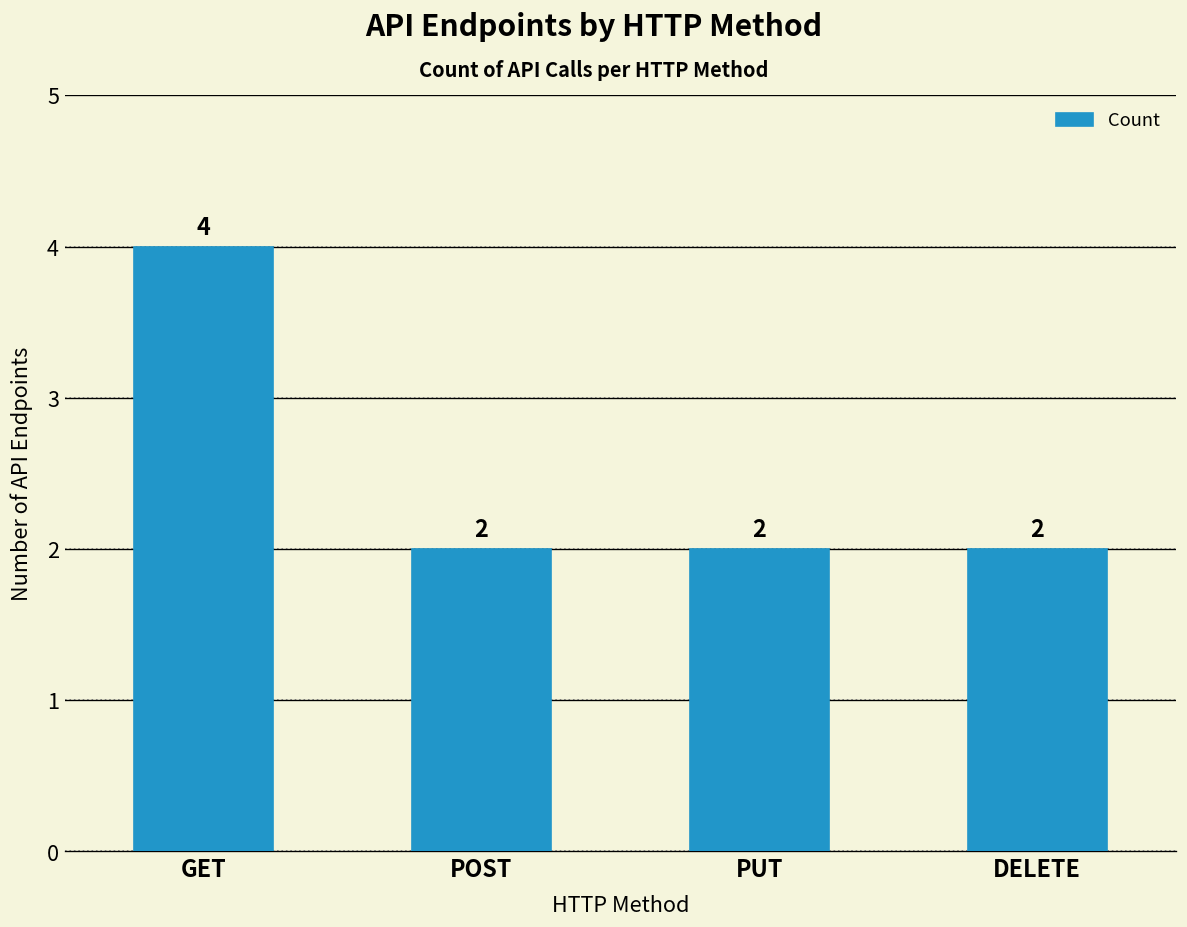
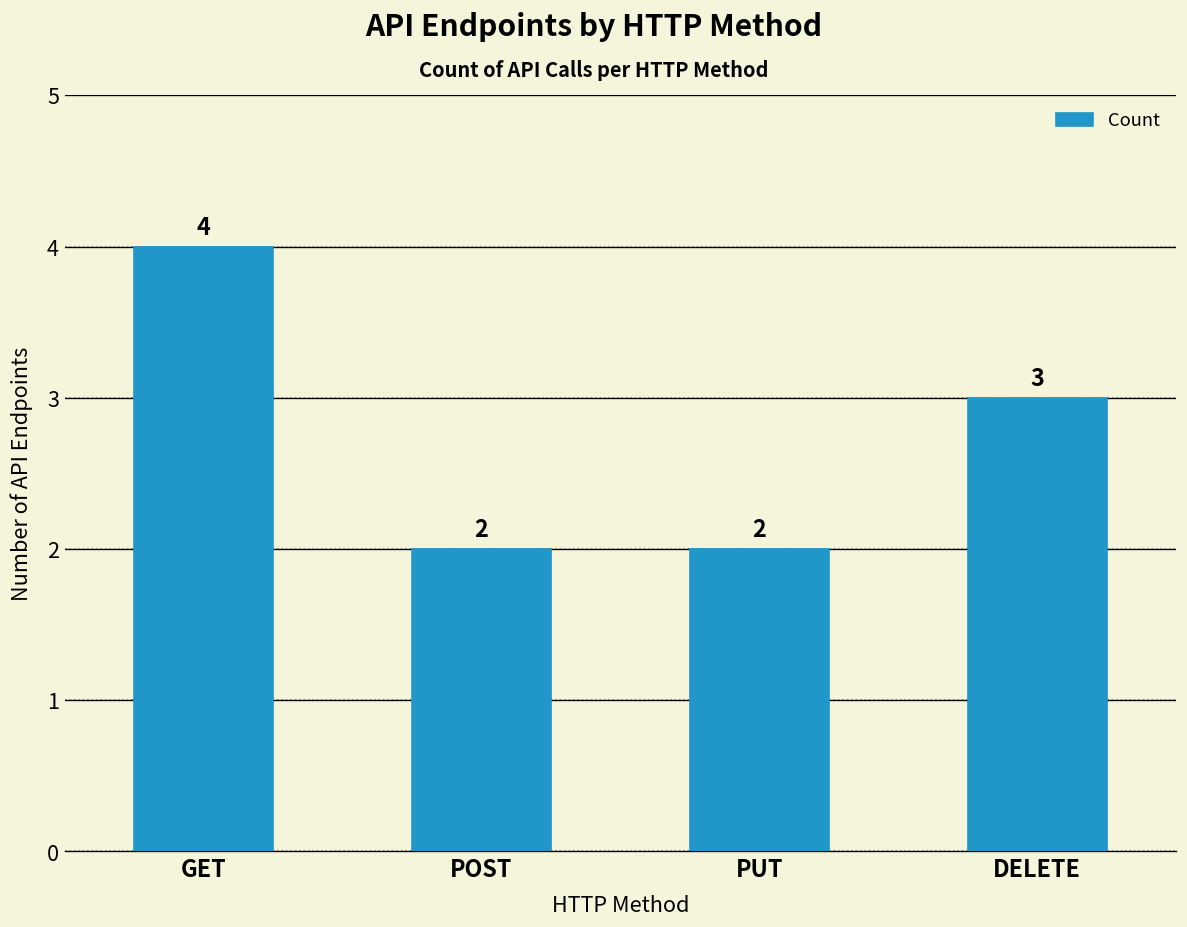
  {
    "GET": 4,
    "POST": 2,
    "PUT": 2,
-   "DELETE": 2
+   "DELETE": 3
  }
